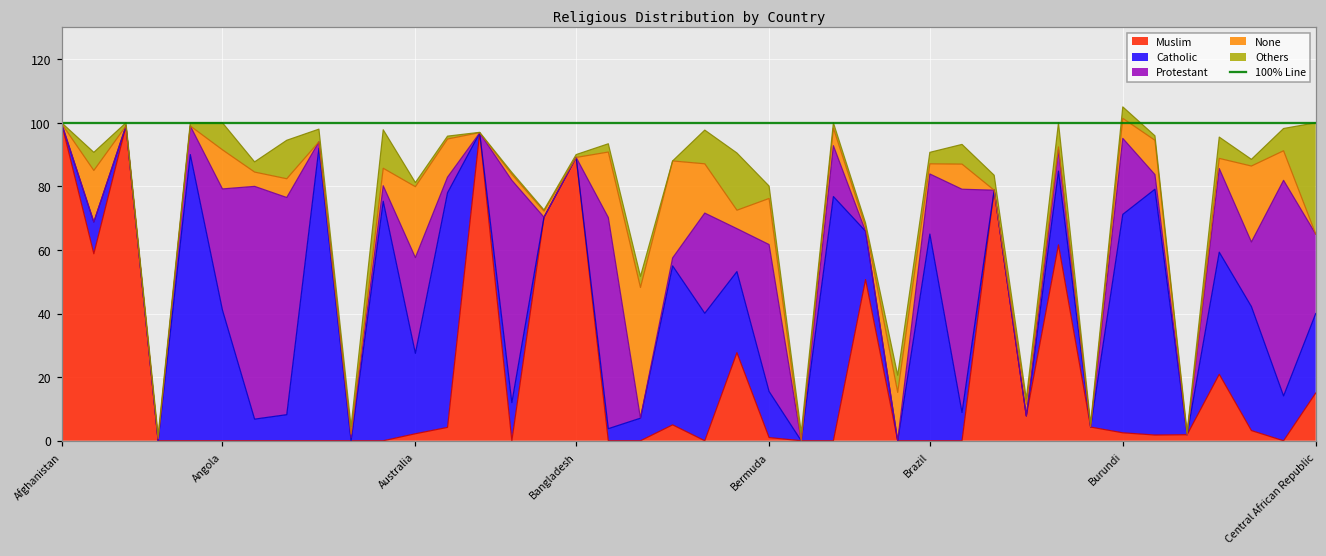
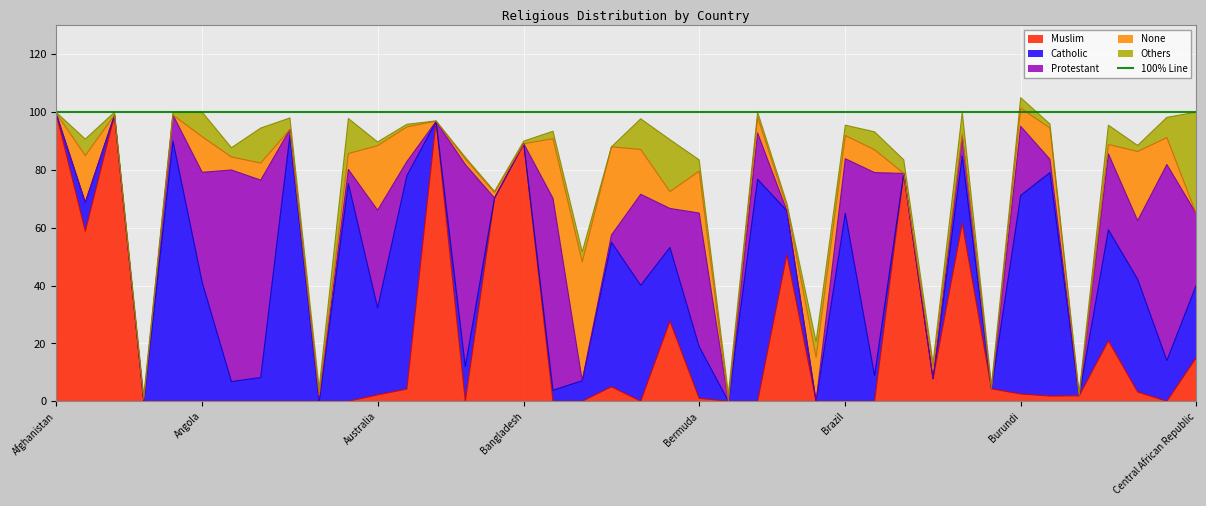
  {
    "Muslim": {
      "Angola": 0,
      "Australia": 2,
      "Bermuda": 1,
      "Brazil": 0,
      "Burundi": 3,
      "Central African Republic": 15
    },
    "Catholic": {
      "Angola": 41,
-     "Australia": 25,
-     "Bermuda": 15,
+     "Australia": 30,
+     "Bermuda": 18,
      "Brazil": 65,
      "Burundi": 69,
      "Central African Republic": 25
    },
    "Protestant": {
      "Angola": 38,
-     "Australia": 30,
+     "Australia": 34,
      "Bermuda": 46,
      "Brazil": 19,
      "Burundi": 24
    },
    "None": {
      "Angola": 12,
      "Australia": 22,
      "Bermuda": 15,
-     "Brazil": 3,
+     "Brazil": 8,
      "Burundi": 6
    },
    "Others": {
      "Angola": 9,
      "Australia": 1,
      "Bangladesh": 1,
      "Bermuda": 4,
      "Brazil": 4,
      "Burundi": 4,
      "Central African Republic": 35
    }
  }
